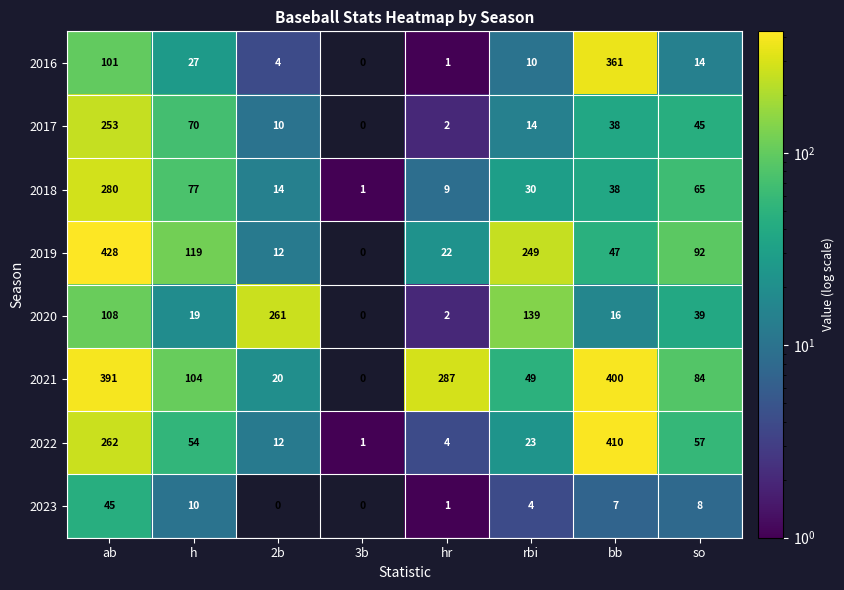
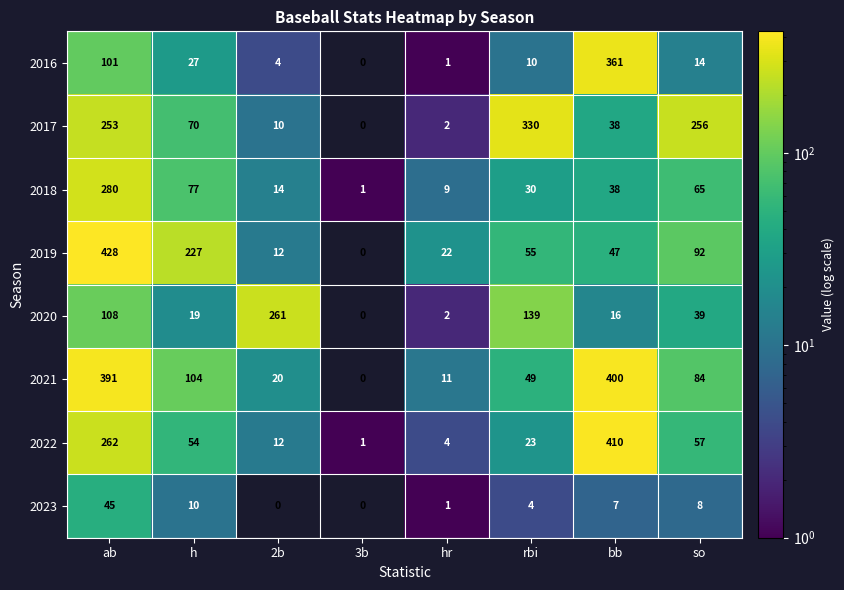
  {
    "2016": {
      "ab": 101,
      "h": 27,
      "2b": 4,
      "hr": 1,
      "rbi": 10,
      "bb": 361,
      "so": 14
    },
    "2017": {
      "ab": 253,
      "h": 70,
      "2b": 10,
      "hr": 2,
-     "rbi": 14,
+     "rbi": 330,
      "bb": 38,
-     "so": 45
+     "so": 256
    },
    "2018": {
      "ab": 280,
      "h": 77,
      "2b": 14,
      "3b": 1,
      "hr": 9,
      "rbi": 30,
      "bb": 38,
      "so": 65
    },
    "2019": {
      "ab": 428,
-     "h": 119,
+     "h": 227,
      "2b": 12,
      "hr": 22,
-     "rbi": 249,
+     "rbi": 55,
      "bb": 47,
      "so": 92
    },
    "2020": {
      "ab": 108,
      "h": 19,
      "2b": 261,
      "hr": 2,
      "rbi": 139,
      "bb": 16,
      "so": 39
    },
    "2021": {
      "ab": 391,
      "h": 104,
      "2b": 20,
-     "hr": 287,
+     "hr": 11,
      "rbi": 49,
      "bb": 400,
      "so": 84
    },
    "2022": {
      "ab": 262,
      "h": 54,
      "2b": 12,
      "3b": 1,
      "hr": 4,
      "rbi": 23,
      "bb": 410,
      "so": 57
    },
    "2023": {
      "ab": 45,
      "h": 10,
      "hr": 1,
      "rbi": 4,
      "bb": 7,
      "so": 8
    }
  }
